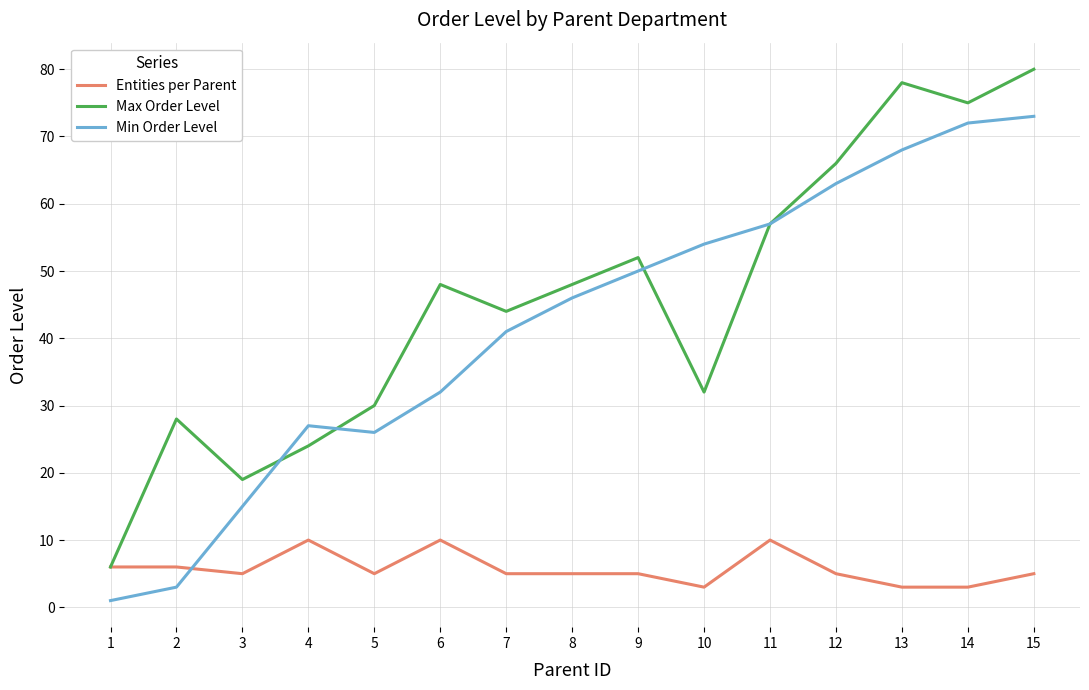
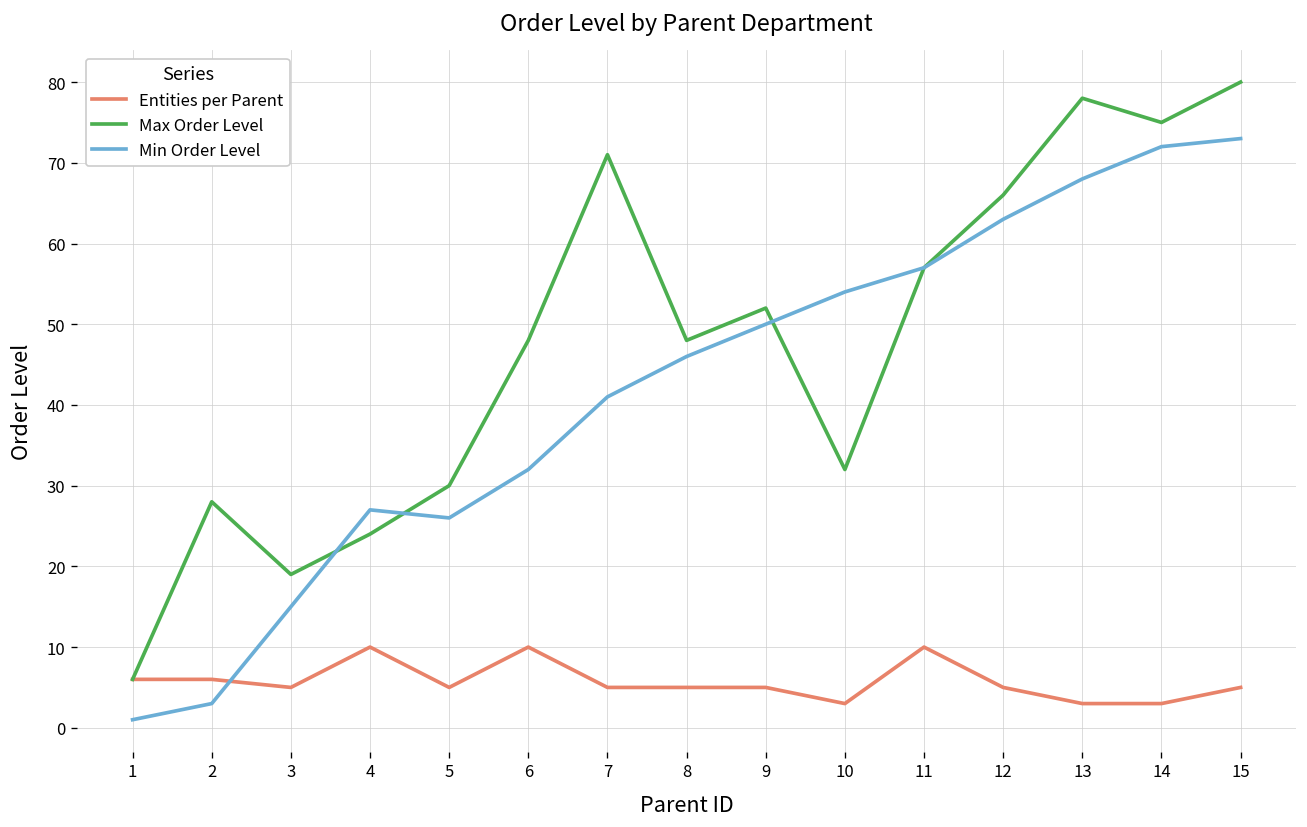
  {
    "Entities per Parent": {
      "2": 6,
      "3": 5,
      "4": 10,
      "5": 5,
      "6": 10,
      "7": 5,
      "8": 5,
      "9": 5,
      "10": 3,
      "11": 10,
      "12": 5,
      "13": 3,
      "14": 3,
      "15": 5
    },
    "Max Order Level": {
      "2": 28,
      "3": 19,
      "4": 24,
      "5": 30,
      "6": 48,
-     "7": 44,
+     "7": 71,
      "8": 48,
      "9": 52,
      "10": 32,
      "12": 66,
      "13": 78,
      "14": 75,
      "15": 80
    },
    "Min Order Level": {
      "1": 1,
      "2": 3,
      "3": 15,
      "4": 27,
      "5": 26,
      "6": 32,
      "7": 41,
      "8": 46,
      "9": 50,
      "10": 54,
      "12": 63,
      "13": 68,
      "14": 72,
      "15": 73
    }
  }
